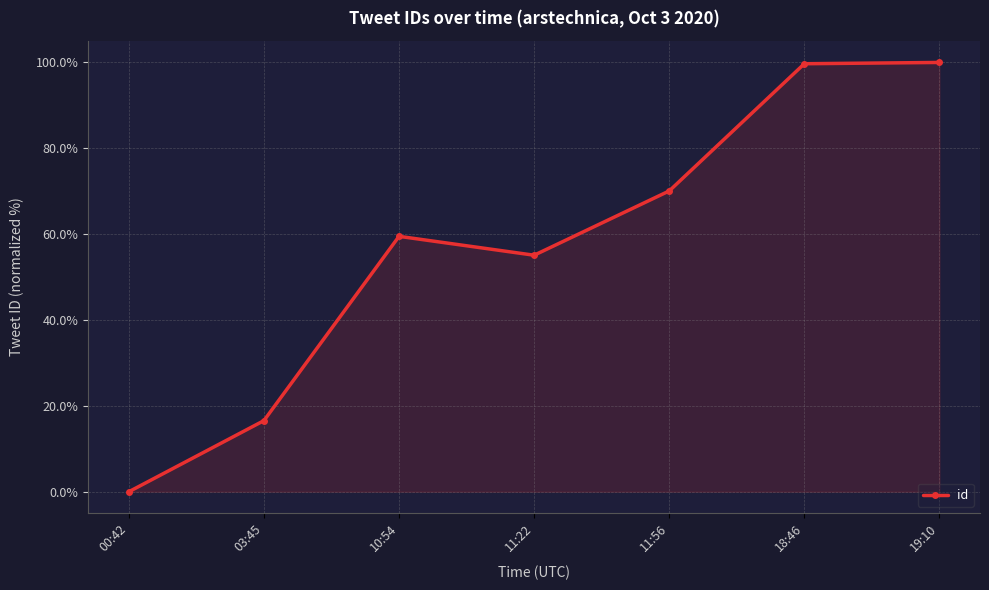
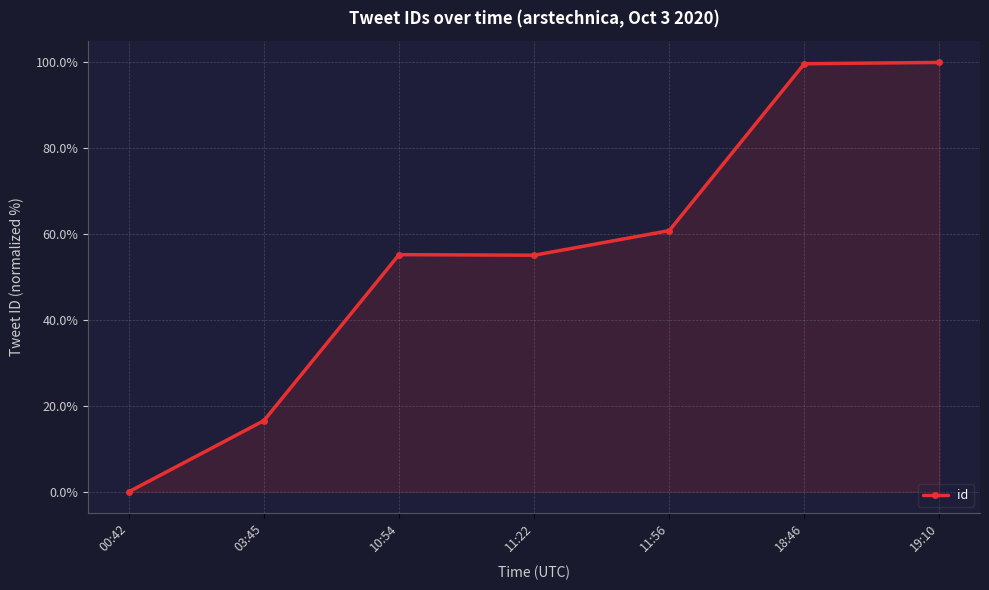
  {
    "00:42": "0%",
    "03:45": "17%",
-   "10:54": "59%",
+   "10:54": "55%",
    "11:22": "55%",
-   "11:56": "70%",
+   "11:56": "61%",
    "18:46": "100%",
    "19:10": "100%"
  }
